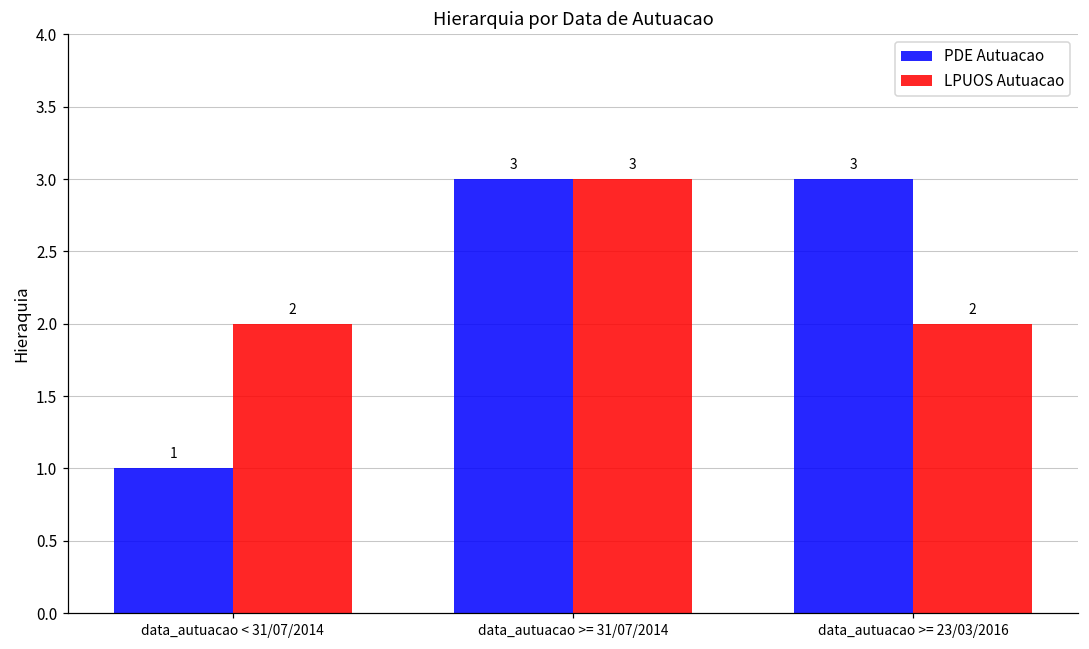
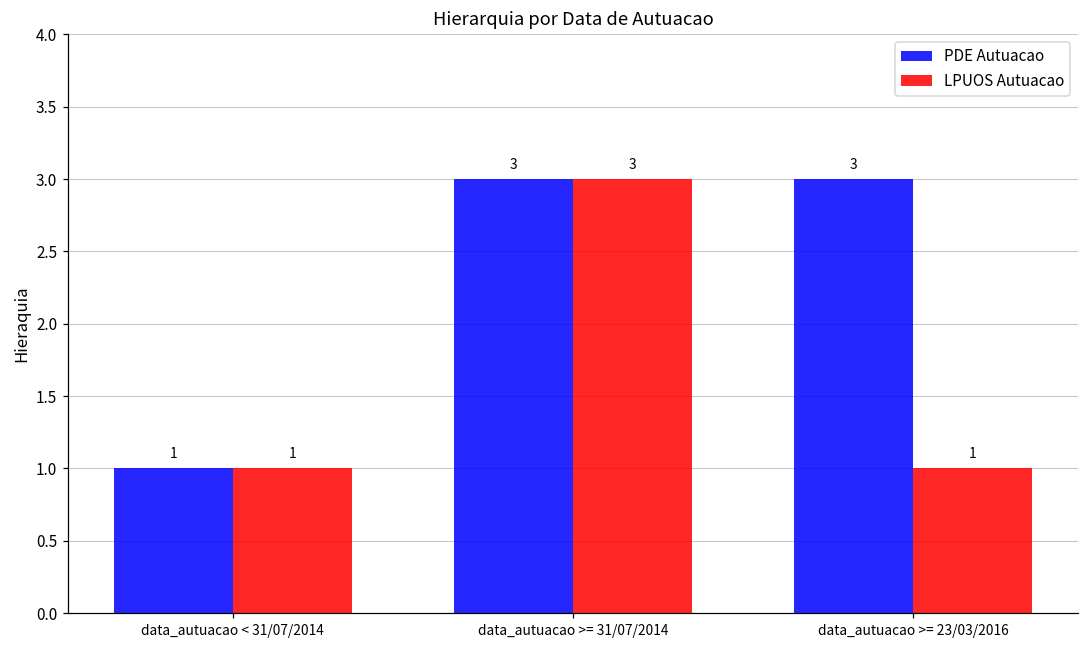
  {
    "PDE Autuacao": {
      "data_autuacao < 31/07/2014": 1,
      "data_autuacao >= 31/07/2014": 3,
      "data_autuacao >= 23/03/2016": 3
    },
    "LPUOS Autuacao": {
-     "data_autuacao < 31/07/2014": 2,
+     "data_autuacao < 31/07/2014": 1,
      "data_autuacao >= 31/07/2014": 3,
-     "data_autuacao >= 23/03/2016": 2
+     "data_autuacao >= 23/03/2016": 1
    }
  }
